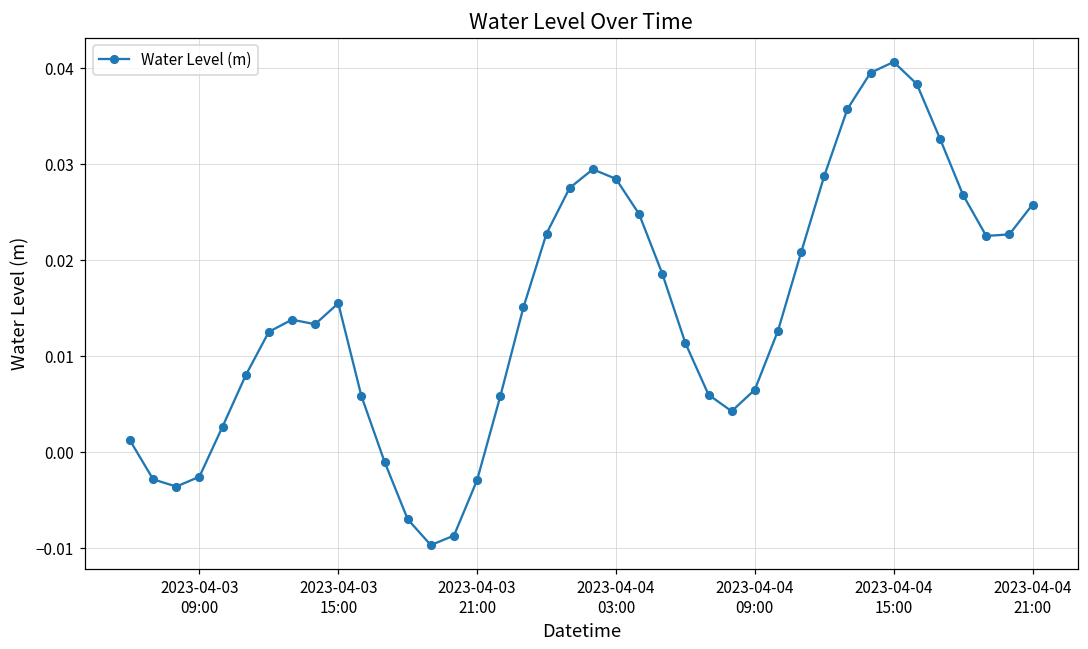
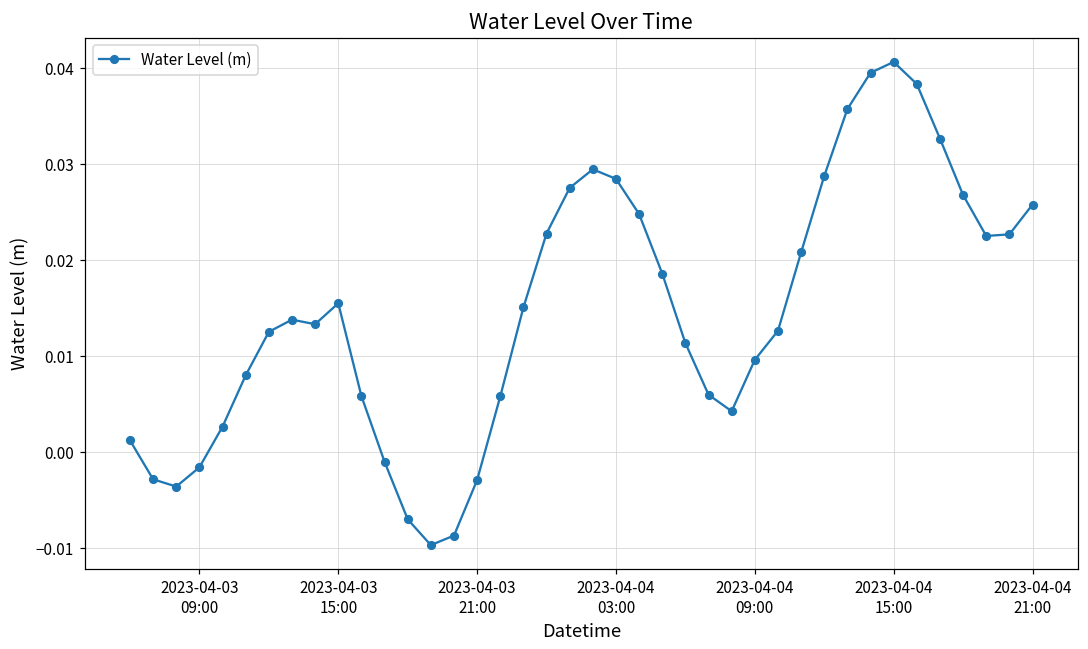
  {
-   "2023-04-03 09:00": -0.003,
+   "2023-04-03 09:00": -0.002,
    "2023-04-03 15:00": 0.016,
    "2023-04-03 21:00": -0.003,
    "2023-04-04 03:00": 0.028,
-   "2023-04-04 09:00": 0.007,
+   "2023-04-04 09:00": 0.010,
    "2023-04-04 15:00": 0.041,
    "2023-04-04 21:00": 0.026
  }
